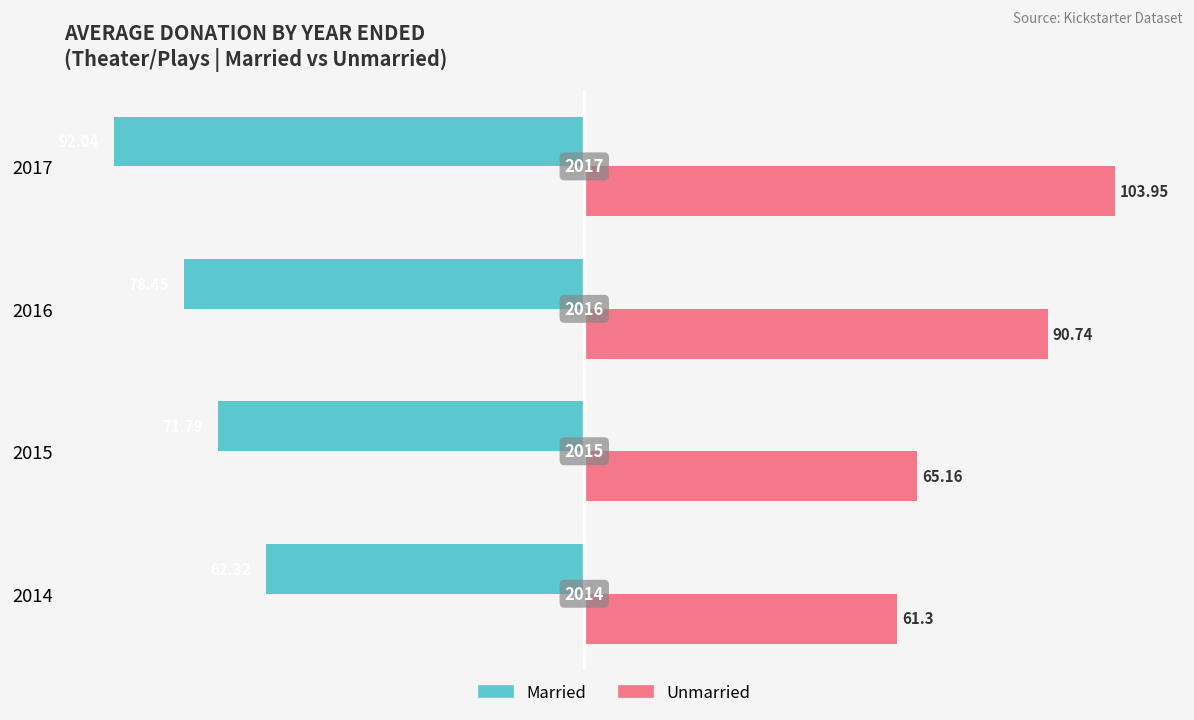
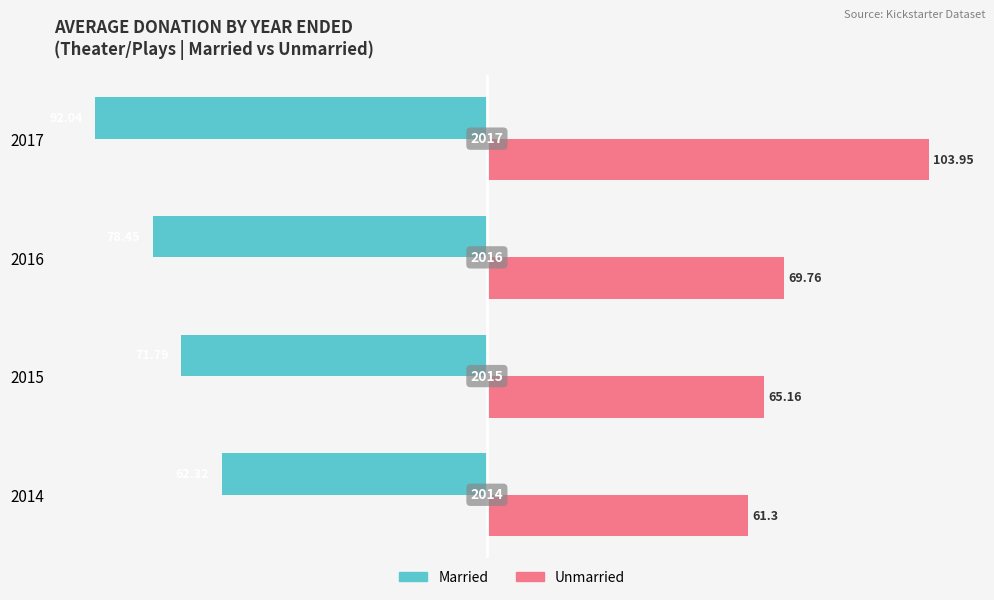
  {
    "Unmarried": {
      "2017": 103.95,
-     "2016": 90.74,
+     "2016": 69.76,
      "2015": 65.16,
      "2014": 61.3
    }
  }
